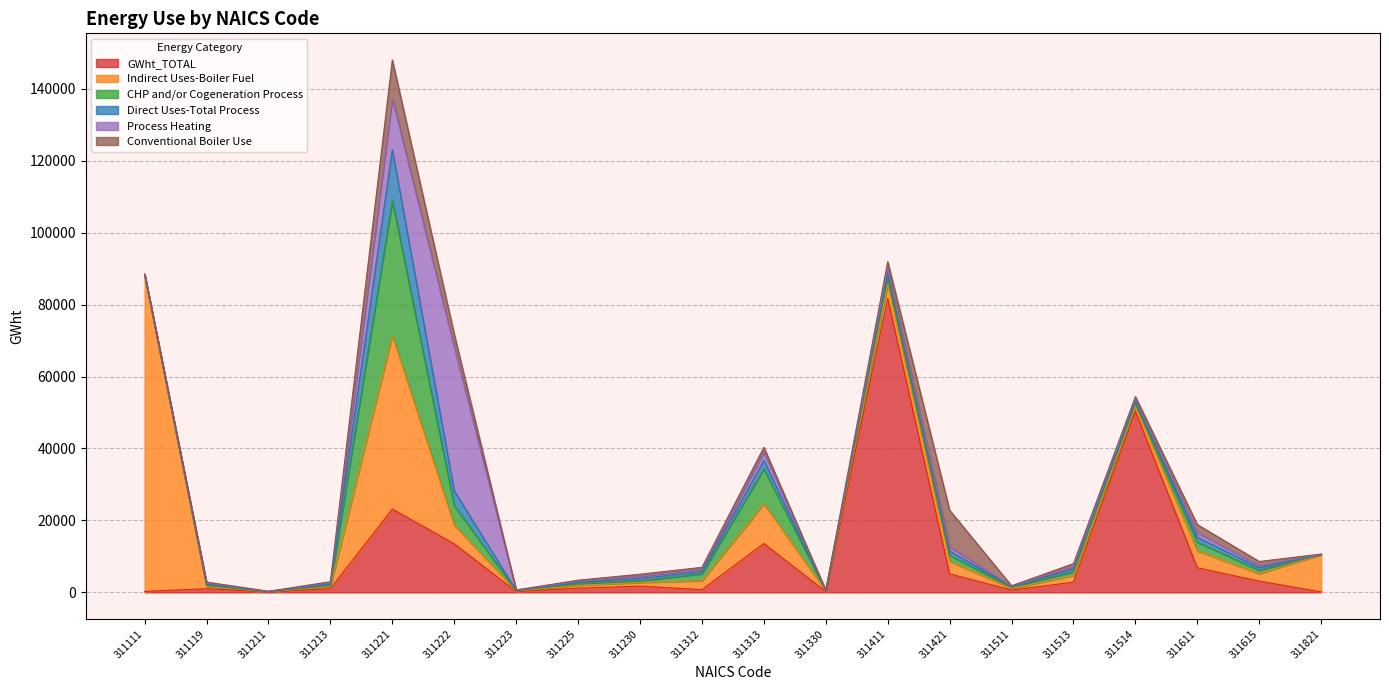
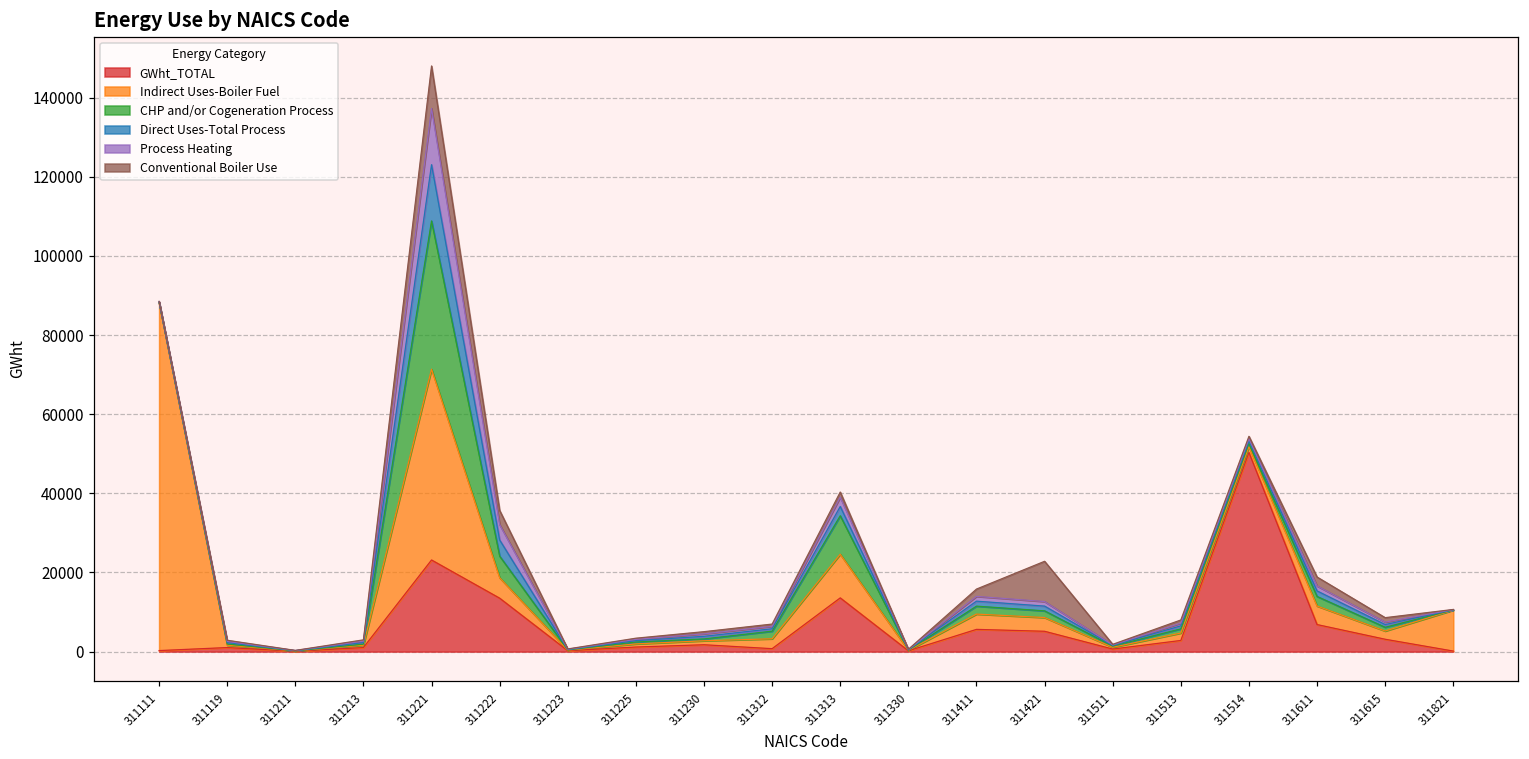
  {
    "GWht_TOTAL": {
      "311111": 0,
      "311221": 23000,
      "311222": 14000,
      "311225": 1000,
      "311230": 2000,
      "311312": 1000,
      "311313": 14000,
-     "311411": 82000,
+     "311411": 6000,
      "311421": 5000,
      "311513": 3000,
      "311514": 50000,
      "311611": 7000,
      "311615": 3000,
      "311821": 0
    },
    "Indirect Uses-Boiler Fuel": {
      "311221": 48000,
      "311222": 5000,
      "311312": 2000,
      "311313": 11000,
      "311411": 4000,
      "311421": 3000,
      "311513": 2000,
      "311514": 1000,
      "311611": 5000,
      "311615": 2000
    },
    "CHP and/or Cogeneration Process": {
      "311221": 37000,
      "311222": 5000,
      "311313": 10000,
      "311411": 2000,
      "311421": 2000,
      "311513": 1000,
      "311611": 2000
    },
    "Direct Uses-Total Process": {
      "311221": 14000,
      "311222": 4000,
      "311313": 2000,
      "311411": 1000,
      "311421": 1000,
      "311611": 1000
    },
    "Process Heating": {
      "311221": 14000,
-     "311222": 40000,
+     "311222": 4000,
      "311313": 2000,
      "311411": 1000,
      "311421": 1000,
      "311611": 1000
    },
    "Conventional Boiler Use": {
      "311221": 11000,
      "311222": 4000,
      "311313": 1000,
      "311411": 2000,
      "311421": 10000,
      "311513": 1000,
      "311611": 2000,
      "311615": 1000
    }
  }
